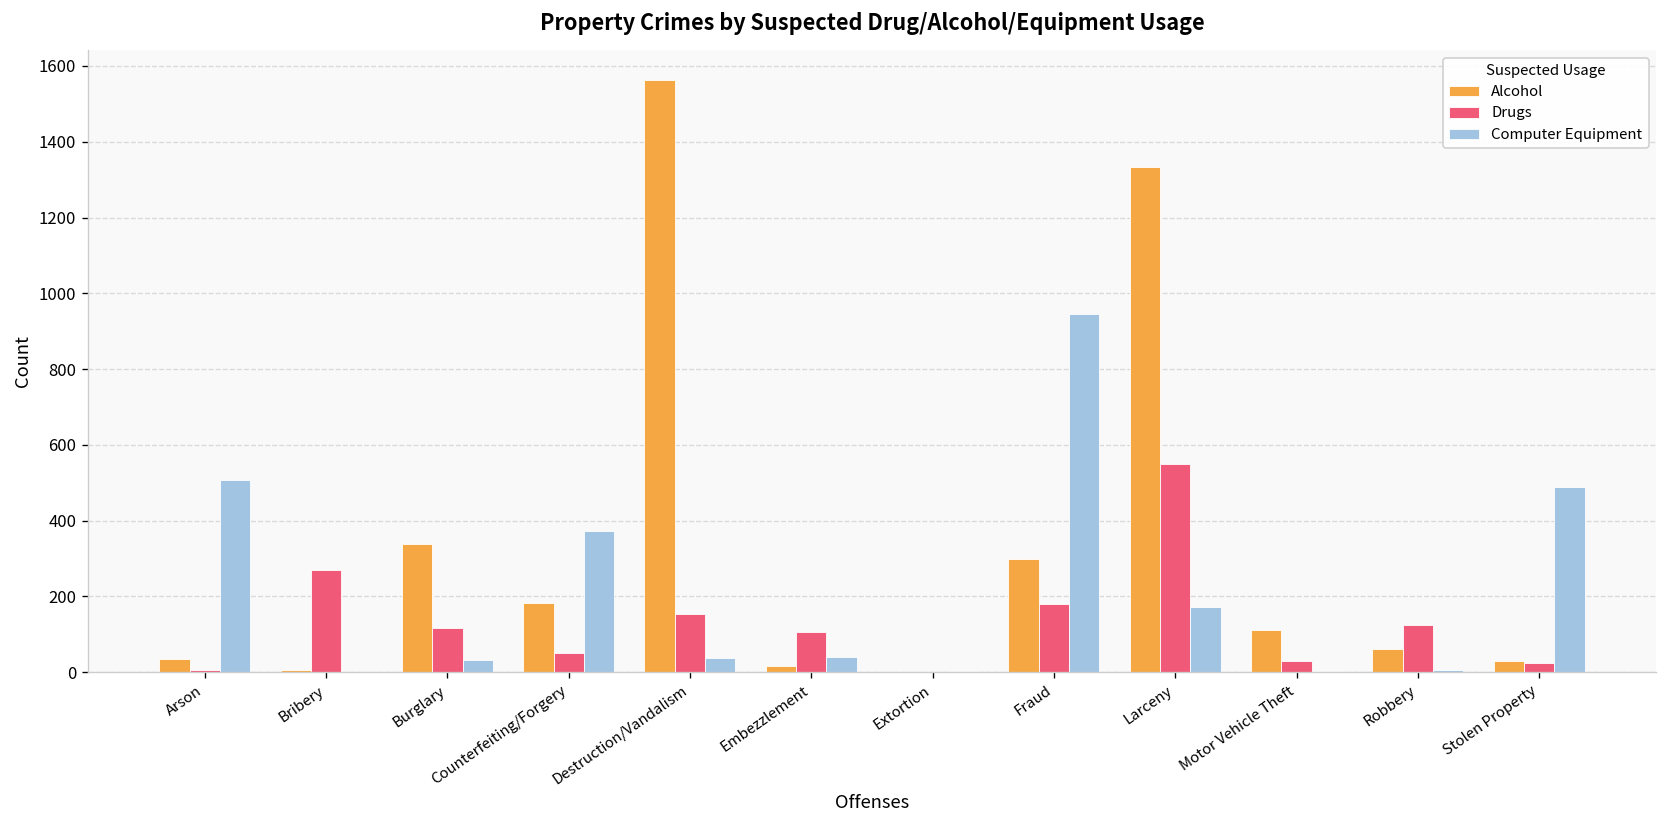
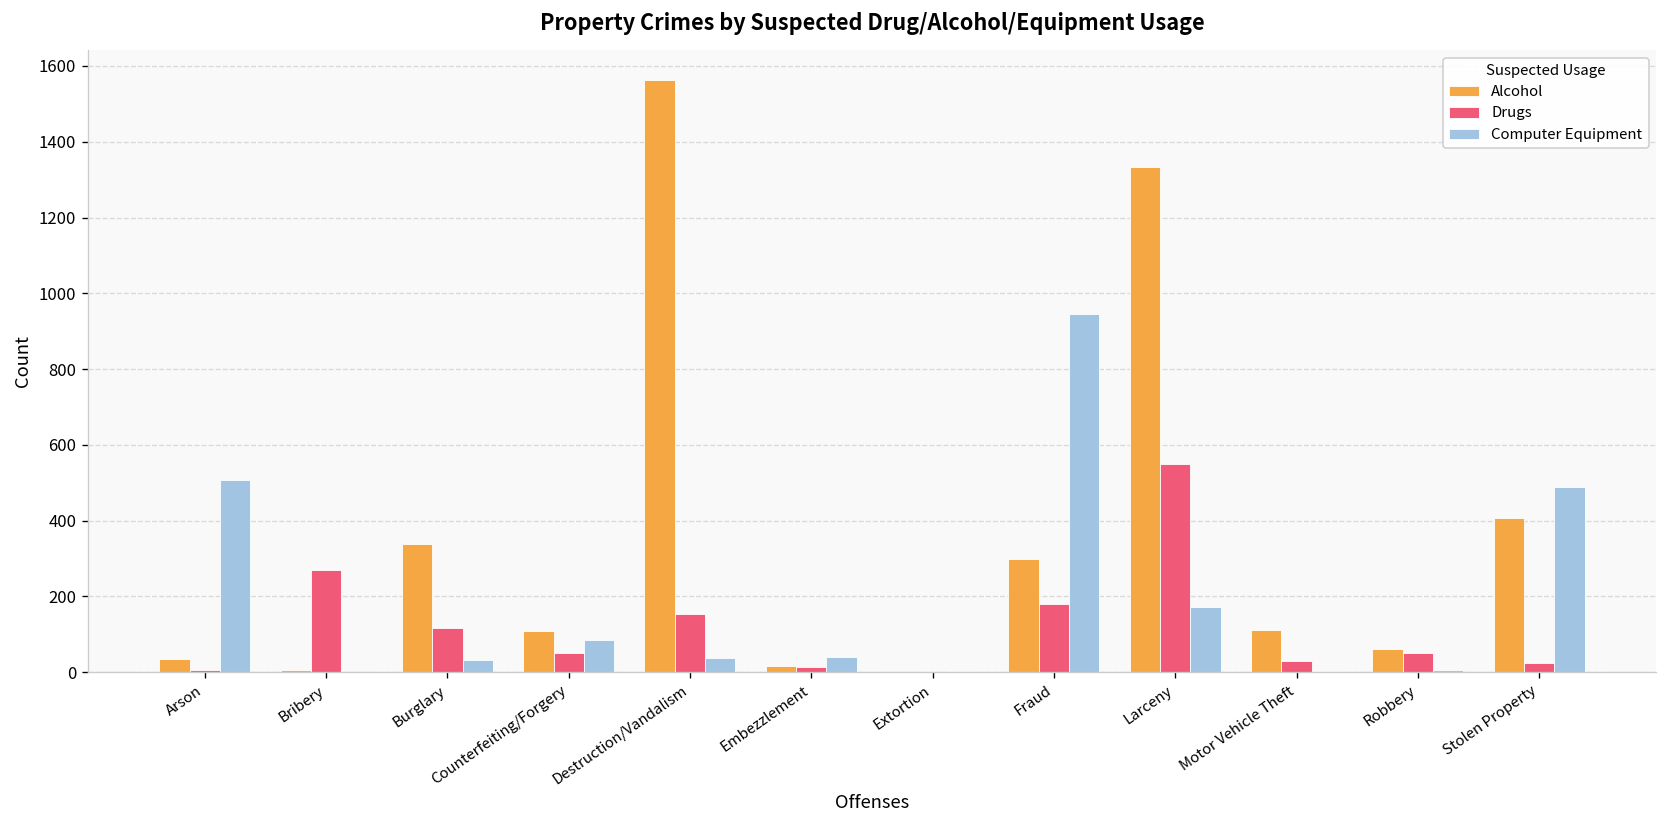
  {
    "Alcohol": {
      "Arson": 30,
      "Burglary": 340,
-     "Counterfeiting/Forgery": 180,
+     "Counterfeiting/Forgery": 110,
      "Destruction/Vandalism": 1560,
      "Embezzlement": 20,
      "Fraud": 300,
      "Larceny": 1330,
      "Motor Vehicle Theft": 110,
      "Robbery": 60,
-     "Stolen Property": 30
+     "Stolen Property": 410
    },
    "Drugs": {
      "Bribery": 270,
      "Burglary": 120,
      "Counterfeiting/Forgery": 50,
      "Destruction/Vandalism": 150,
-     "Embezzlement": 110,
+     "Embezzlement": 10,
      "Fraud": 180,
      "Larceny": 550,
      "Motor Vehicle Theft": 30,
-     "Robbery": 120,
+     "Robbery": 50,
      "Stolen Property": 20
    },
    "Computer Equipment": {
      "Arson": 510,
      "Bribery": 0,
      "Burglary": 30,
-     "Counterfeiting/Forgery": 370,
+     "Counterfeiting/Forgery": 90,
      "Destruction/Vandalism": 40,
      "Embezzlement": 40,
      "Fraud": 950,
      "Larceny": 170,
      "Stolen Property": 490
    }
  }
